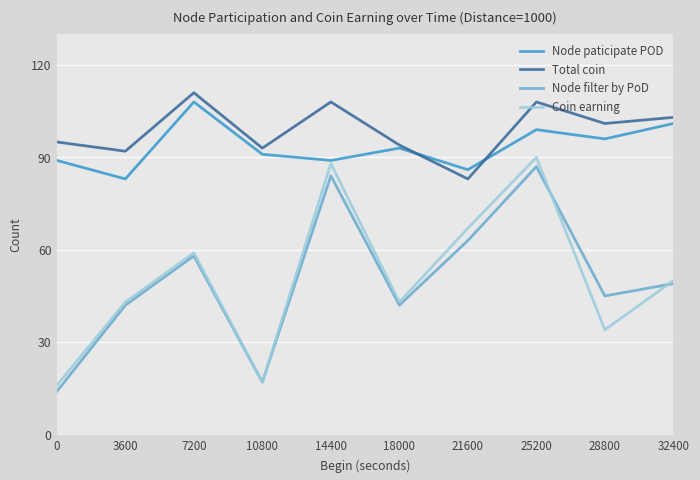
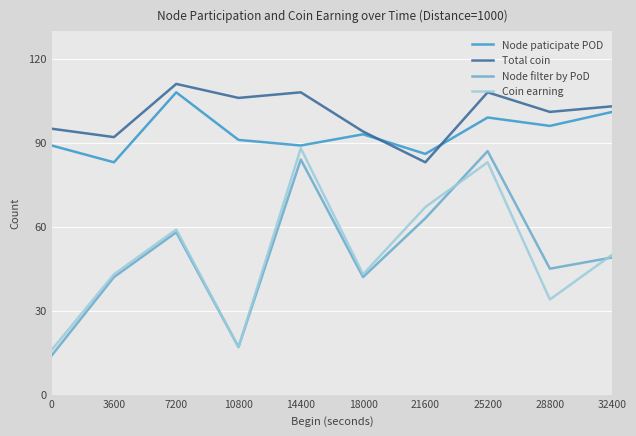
  {
    "Total coin": {
      "0": 95,
      "3600": 92,
      "7200": 111,
-     "10800": 93,
+     "10800": 106,
      "14400": 108,
      "18000": 94,
      "21600": 83,
      "25200": 108,
      "28800": 101,
      "32400": 103
    },
    "Coin earning": {
      "0": 16,
      "3600": 43,
      "7200": 59,
      "14400": 88,
      "18000": 43,
      "21600": 67,
-     "25200": 90,
+     "25200": 83,
      "28800": 34,
      "32400": 50
    }
  }
